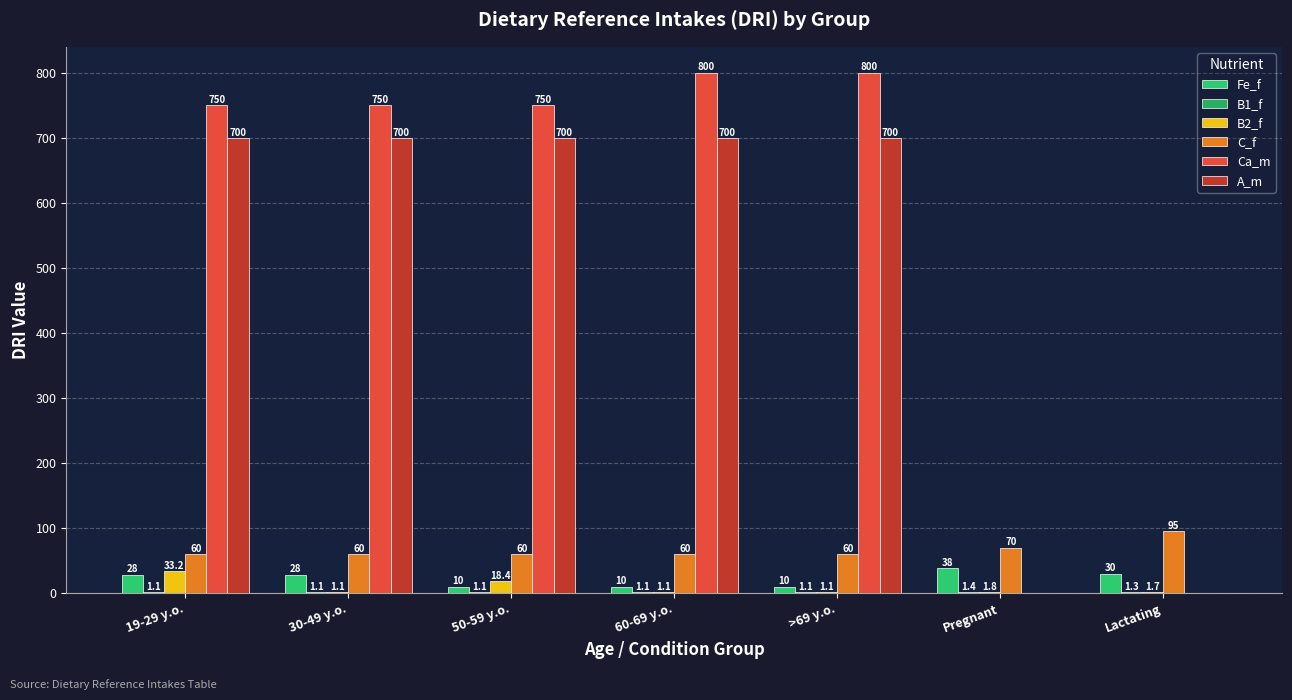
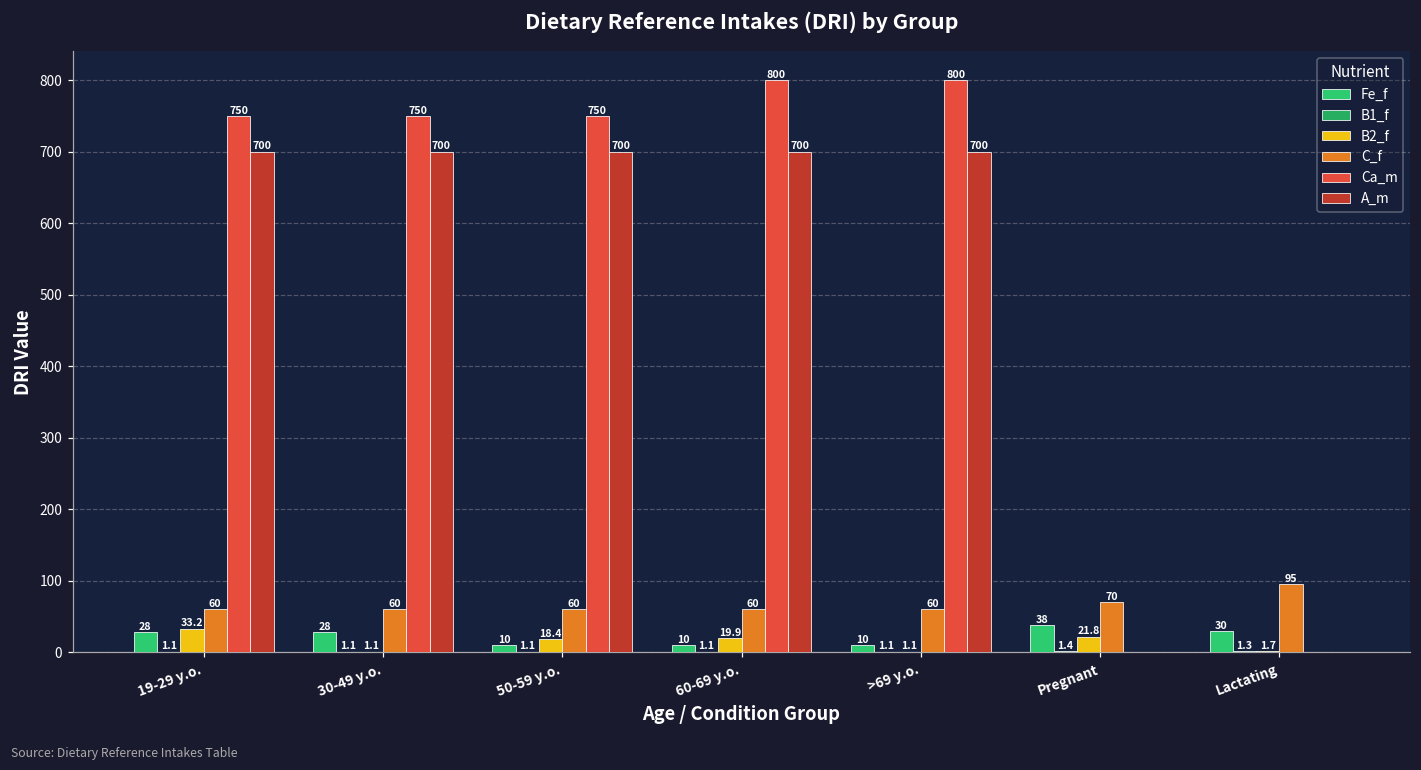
  {
    "B2_f": {
      "19-29 y.o.": 33.2,
      "30-49 y.o.": 1.1,
      "50-59 y.o.": 18.4,
-     "60-69 y.o.": 1.1,
+     "60-69 y.o.": 19.9,
      ">69 y.o.": 1.1,
-     "Pregnant": 1.8,
+     "Pregnant": 21.8,
      "Lactating": 1.7
    }
  }
